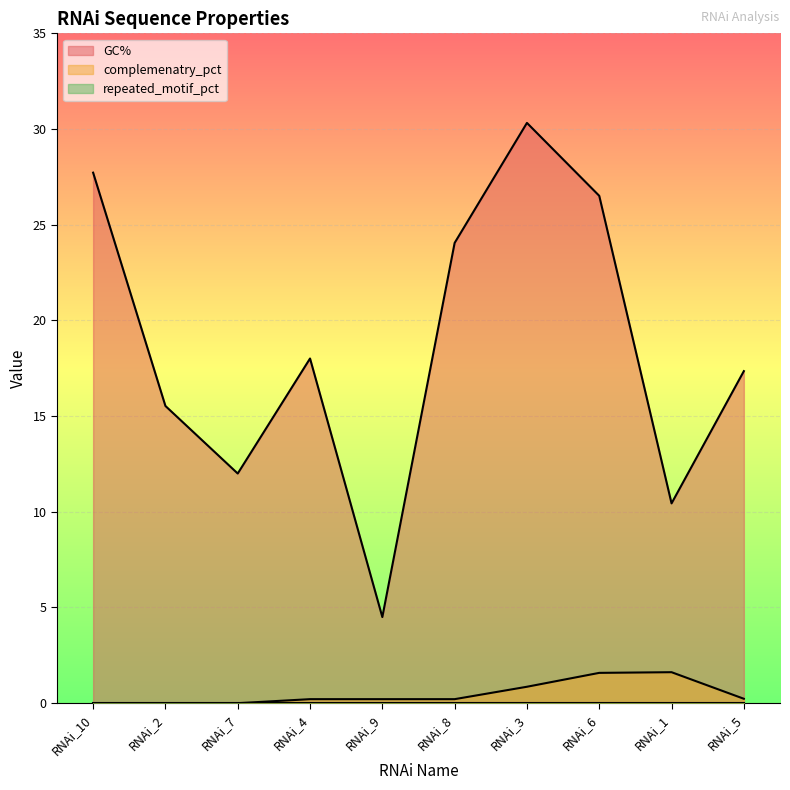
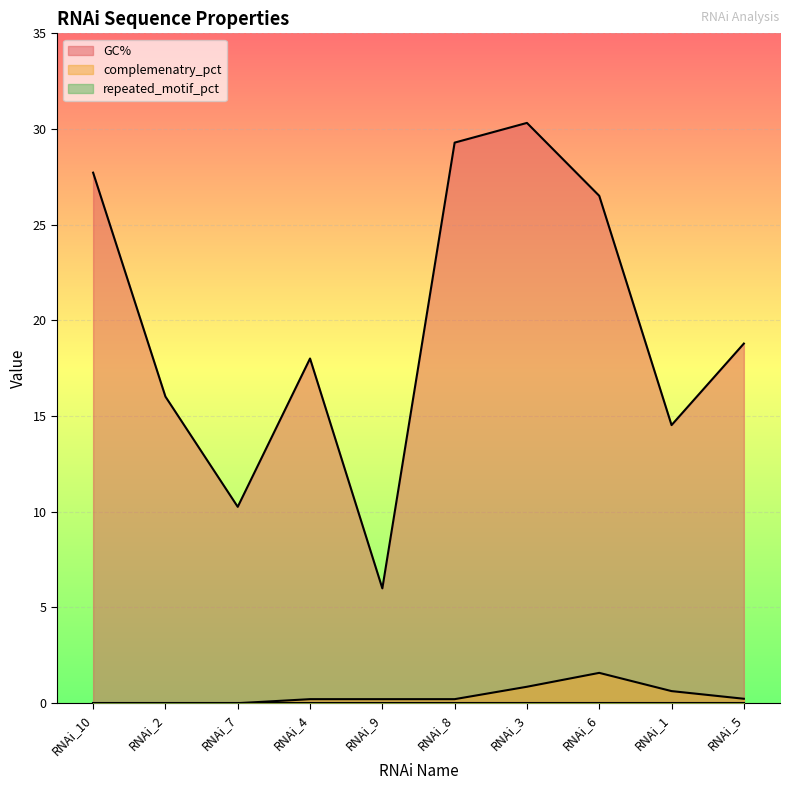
  {
    "GC%": {
      "RNAi_10": 27.7,
-     "RNAi_2": 15.5,
-     "RNAi_7": 12.0,
+     "RNAi_2": 16.0,
+     "RNAi_7": 10.3,
      "RNAi_4": 18.0,
-     "RNAi_9": 4.5,
-     "RNAi_8": 24.1,
+     "RNAi_9": 6.0,
+     "RNAi_8": 29.3,
      "RNAi_3": 30.3,
      "RNAi_6": 26.5,
-     "RNAi_1": 10.4,
-     "RNAi_5": 17.4
+     "RNAi_1": 14.5,
+     "RNAi_5": 18.8
    },
    "complemenatry_pct": {
      "RNAi_4": 0.2,
      "RNAi_9": 0.2,
      "RNAi_8": 0.2,
      "RNAi_3": 0.9,
      "RNAi_6": 1.6,
-     "RNAi_1": 1.6,
+     "RNAi_1": 0.6,
      "RNAi_5": 0.2
    },
    "repeated_motif_pct": {
      "RNAi_4": 0.0,
      "RNAi_9": 0.0,
      "RNAi_8": 0.0,
      "RNAi_3": 0.0,
      "RNAi_6": 0.0,
      "RNAi_1": 0.0,
      "RNAi_5": 0.0
    }
  }
